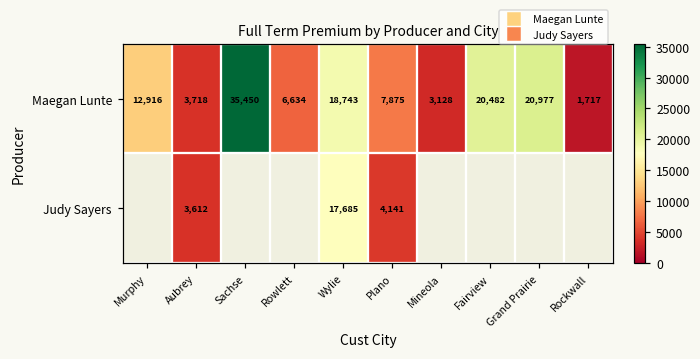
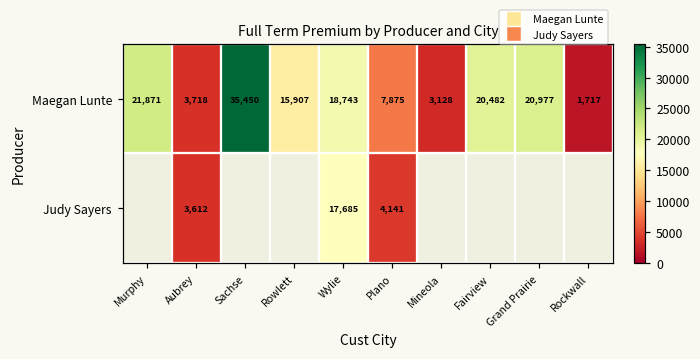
  {
    "Maegan Lunte": {
-     "Murphy": "12,916",
+     "Murphy": "21,871",
      "Aubrey": "3,718",
      "Sachse": "35,450",
-     "Rowlett": "6,634",
+     "Rowlett": "15,907",
      "Wylie": "18,743",
      "Plano": "7,875",
      "Mineola": "3,128",
      "Fairview": "20,482",
      "Grand Prairie": "20,977",
      "Rockwall": "1,717"
    },
    "Judy Sayers": {
      "Aubrey": "3,612",
      "Wylie": "17,685",
      "Plano": "4,141"
    }
  }
